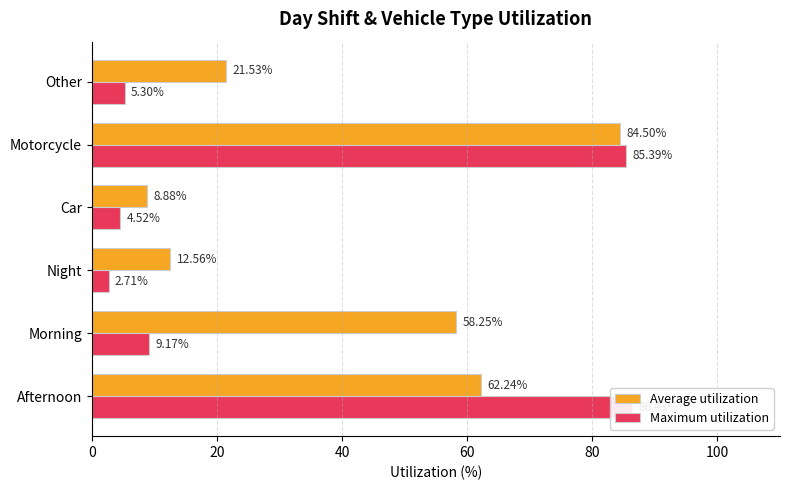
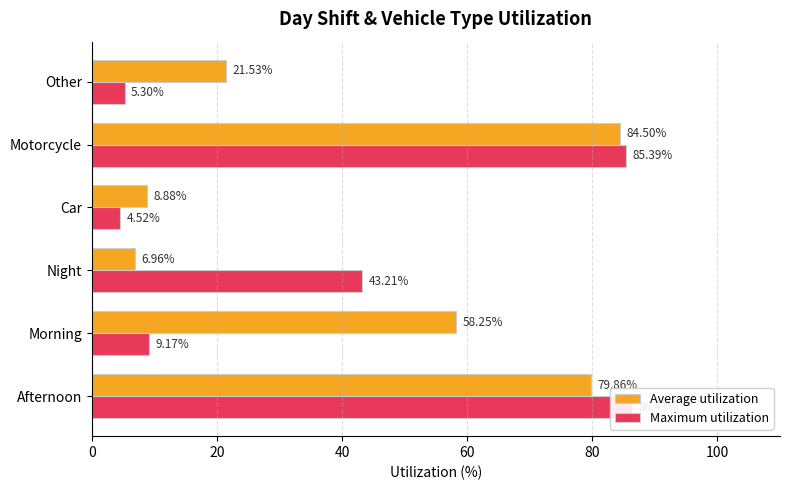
  {
    "Average utilization": {
      "Other": "21.53%",
      "Motorcycle": "84.50%",
      "Car": "8.88%",
-     "Night": "12.56%",
+     "Night": "6.96%",
      "Morning": "58.25%",
-     "Afternoon": "62"
+     "Afternoon": "80"
    },
    "Maximum utilization": {
      "Other": "5.30%",
      "Motorcycle": "85.39%",
      "Car": "4.52%",
-     "Night": "2.71%",
+     "Night": "43.21%",
      "Morning": "9.17%"
    }
  }
